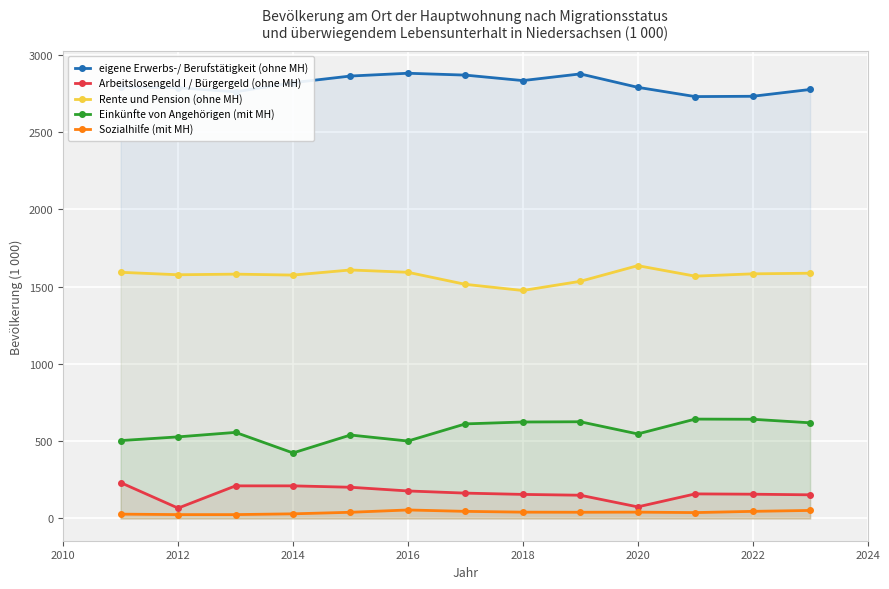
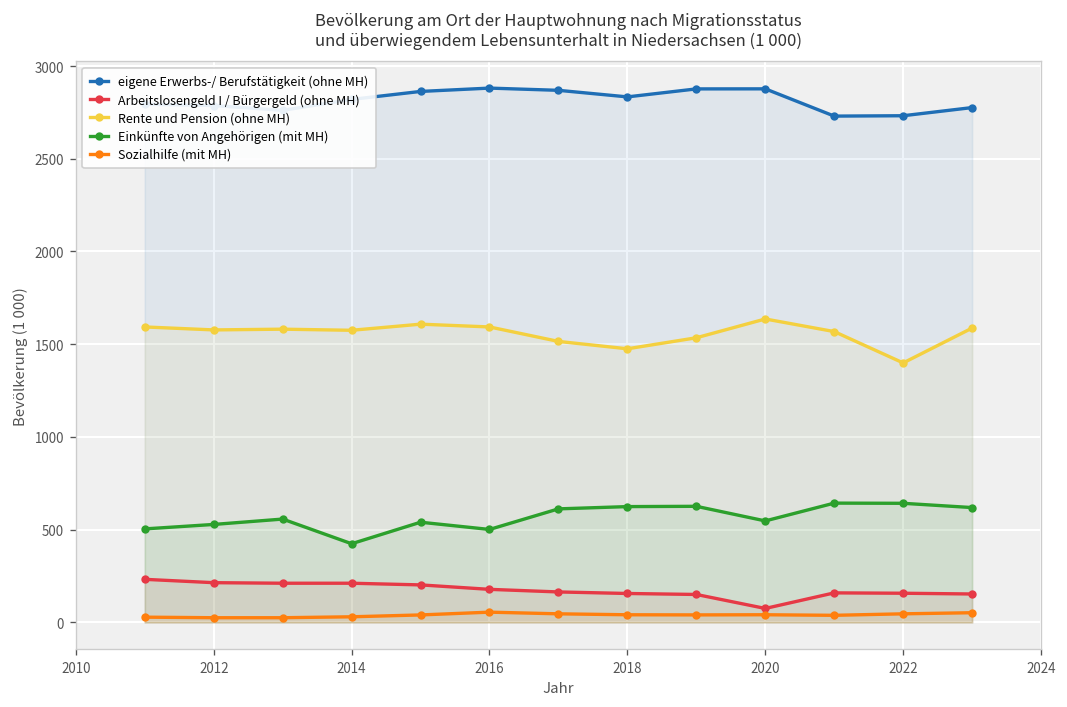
  {
    "eigene Erwerbs-/ Berufstätigkeit (ohne MH)": {
      "2016": 2880,
      "2018": 2830,
-     "2020": 2790,
+     "2020": 2880,
      "2022": 2730
    },
    "Arbeitslosengeld I / Bürgergeld (ohne MH)": {
-     "2012": 70,
+     "2012": 210,
      "2014": 210,
      "2016": 180,
      "2018": 160,
      "2020": 80,
      "2022": 160
    },
    "Rente und Pension (ohne MH)": {
      "2012": 1580,
      "2014": 1580,
      "2016": 1590,
      "2018": 1480,
      "2020": 1640,
-     "2022": 1580
+     "2022": 1400
    },
    "Einkünfte von Angehörigen (mit MH)": {
      "2012": 530,
      "2014": 420,
      "2016": 500,
      "2018": 620,
      "2020": 550,
      "2022": 640
    },
    "Sozialhilfe (mit MH)": {
      "2012": 30,
      "2014": 30,
      "2016": 60,
      "2018": 40,
      "2020": 40,
      "2022": 50
    }
  }
